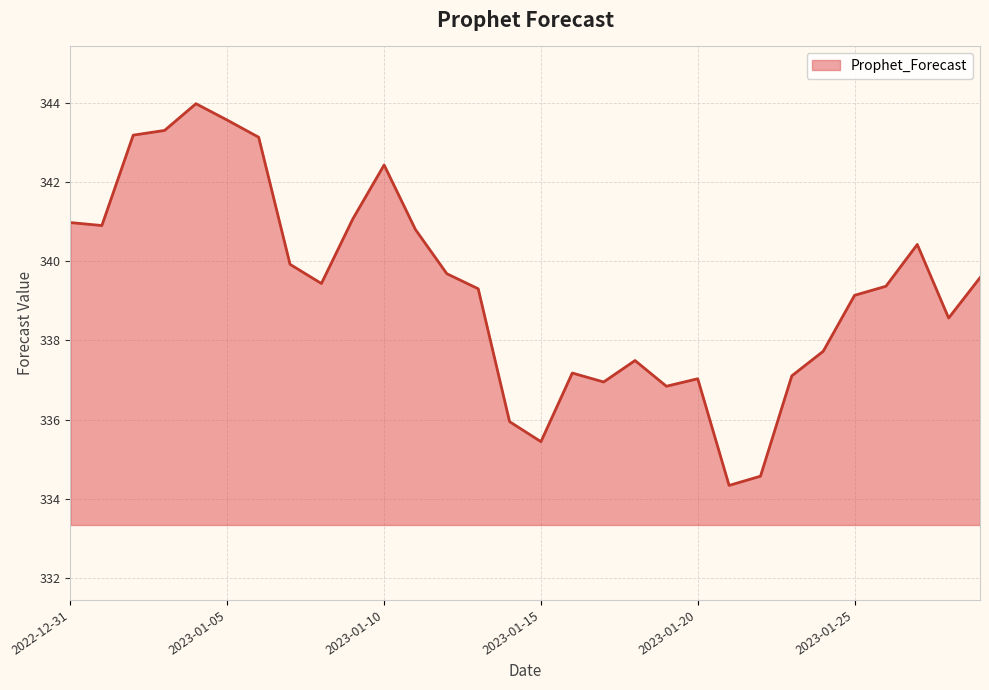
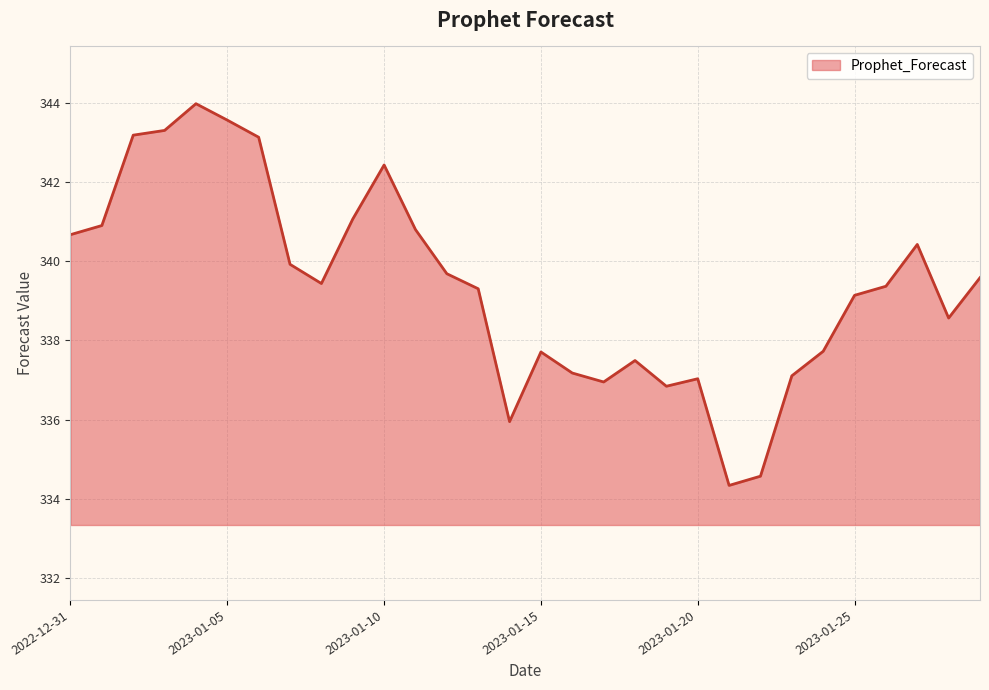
  {
-   "2022-12-31": 341.0,
+   "2022-12-31": 340.7,
    "2023-01-05": 343.6,
    "2023-01-10": 342.4,
-   "2023-01-15": 335.4,
+   "2023-01-15": 337.7,
    "2023-01-20": 337.0,
    "2023-01-25": 339.1
  }
